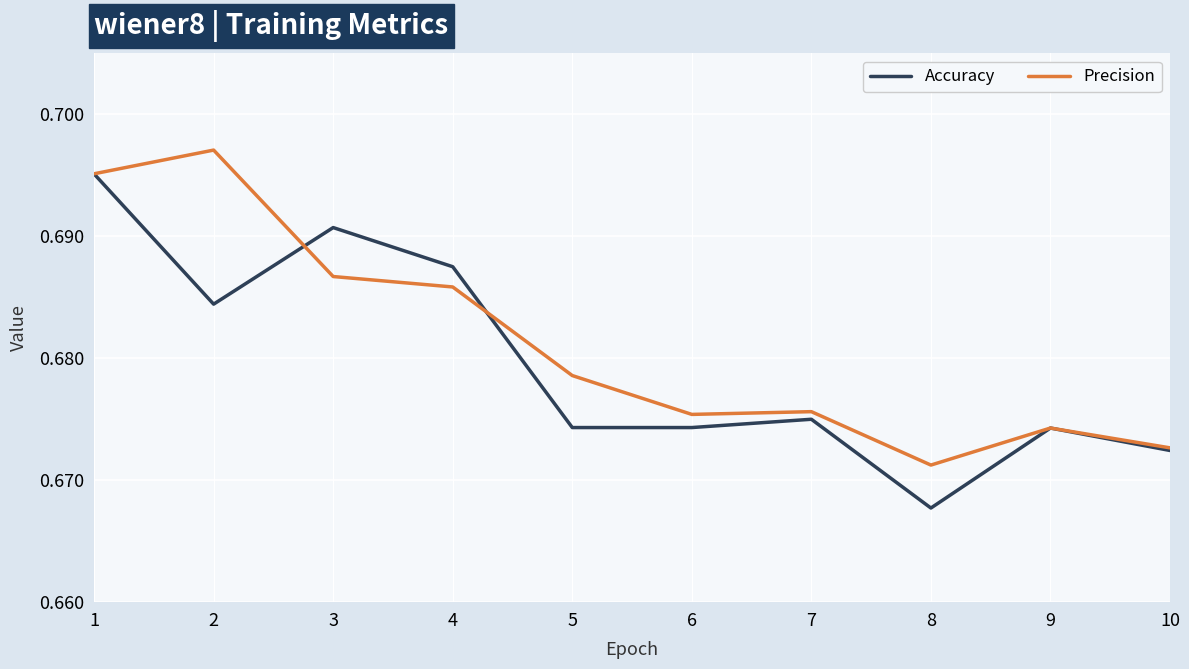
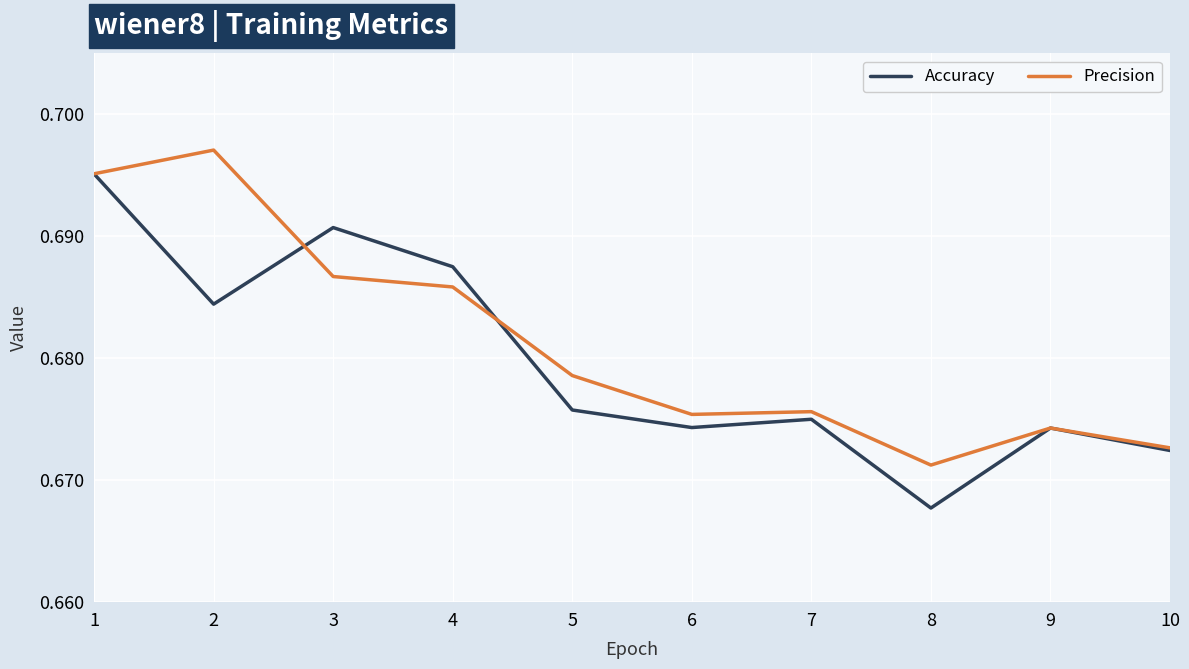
  {
    "Accuracy": {
      "2": 0.6844,
      "3": 0.6907,
      "4": 0.6875,
-     "5": 0.6743,
+     "5": 0.6758,
      "6": 0.6743,
      "7": 0.6750,
      "8": 0.6677,
      "10": 0.6724
    },
    "Precision": {
      "2": 0.6971,
      "3": 0.6867,
      "4": 0.6858,
      "5": 0.6786,
      "6": 0.6754,
      "7": 0.6756,
      "8": 0.6712,
      "10": 0.6727
    }
  }
